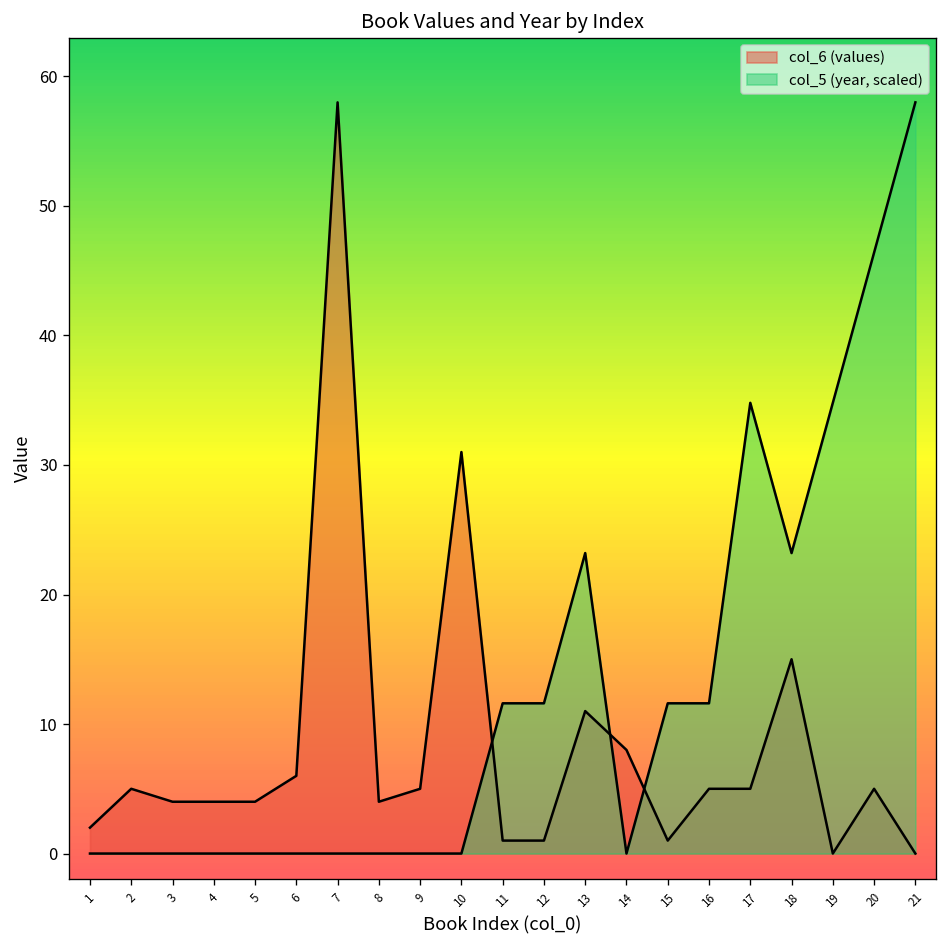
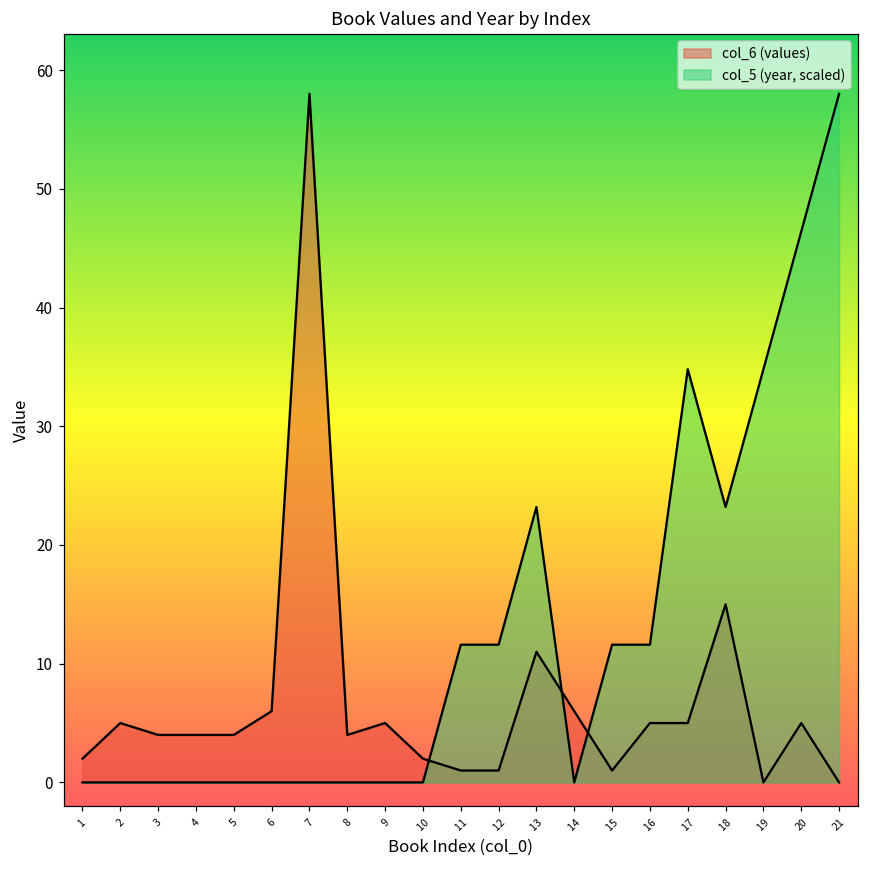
  {
    "col_6 (values)": {
      "1": 2,
      "2": 5,
      "3": 4,
      "4": 4,
      "5": 4,
      "6": 6,
      "7": 58,
      "8": 4,
      "9": 5,
-     "10": 31,
+     "10": 2,
      "11": 1,
      "12": 1,
      "13": 11,
-     "14": 8,
+     "14": 6,
      "15": 1,
      "16": 5,
      "17": 5,
      "18": 15,
      "19": 0,
      "20": 5,
      "21": 0
    },
    "col_5 (year, scaled)": {
      "1": 0,
      "2": 0,
      "3": 0,
      "4": 0,
      "5": 0,
      "6": 0,
      "7": 0,
      "8": 0,
      "9": 0,
      "10": 0,
      "11": 11.6,
      "12": 11.6,
      "13": 23,
      "14": 0,
      "15": 11.6,
      "16": 11.6,
      "17": 35,
      "18": 23,
      "19": 35,
      "20": 46.4,
      "21": 58
    }
  }
